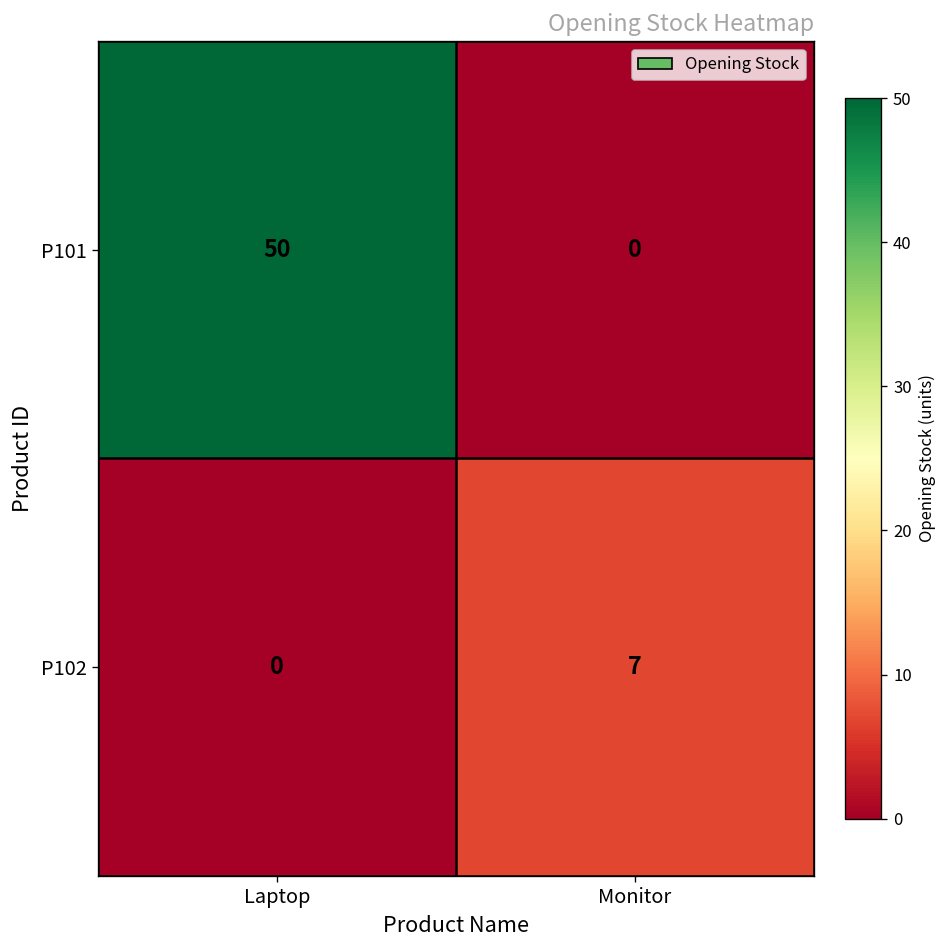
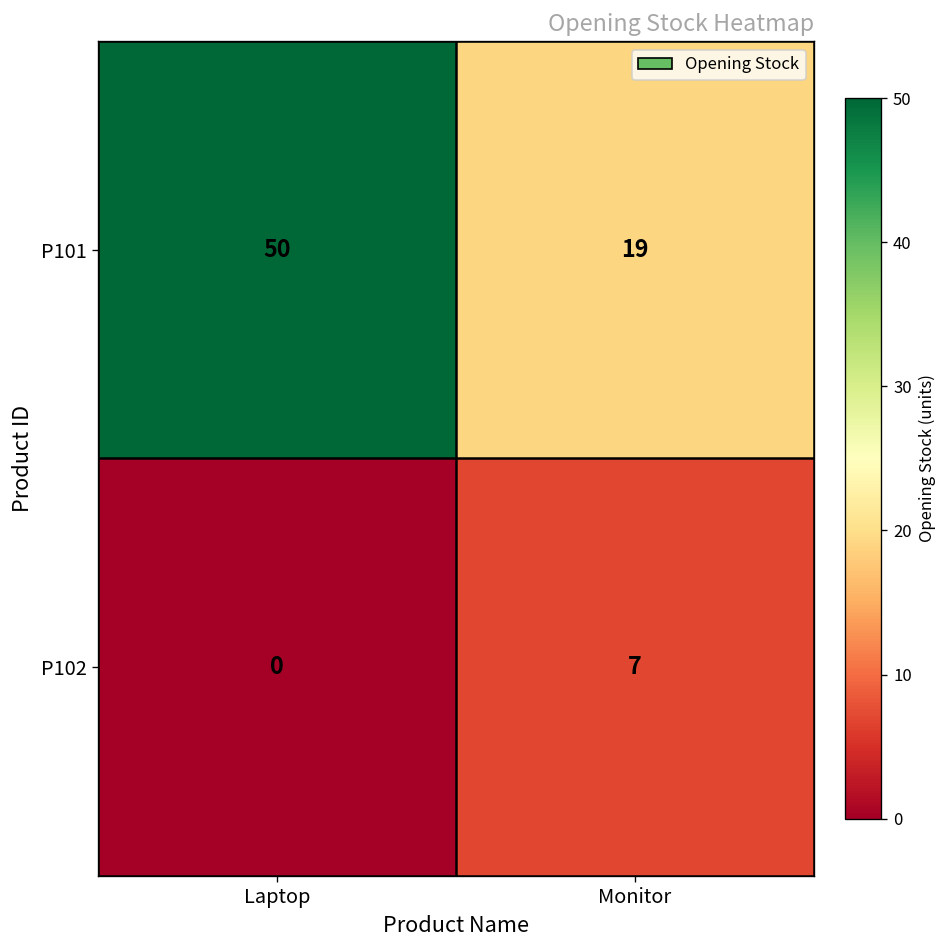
  {
    "P101": {
      "Laptop": 50,
-     "Monitor": 0
+     "Monitor": 19
    },
    "P102": {
      "Laptop": 0,
      "Monitor": 7
    }
  }
